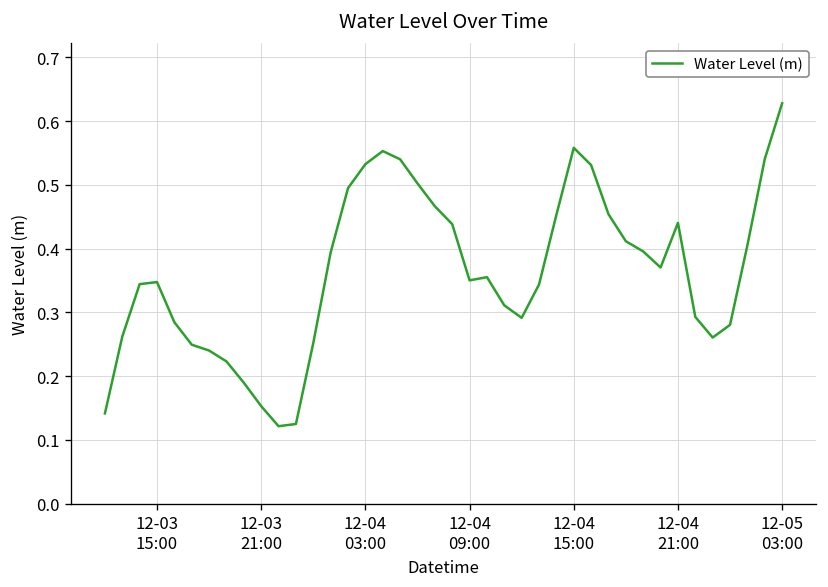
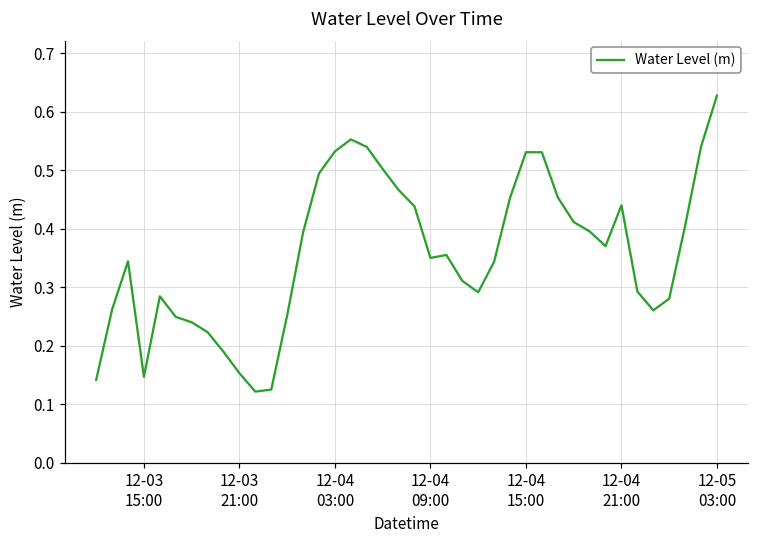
  {
-   "12-03 15:00": 0.35,
+   "12-03 15:00": 0.15,
    "12-03 21:00": 0.15,
    "12-04 03:00": 0.53,
    "12-04 09:00": 0.35,
-   "12-04 15:00": 0.56,
+   "12-04 15:00": 0.53,
    "12-04 21:00": 0.44,
    "12-05 03:00": 0.63
  }
